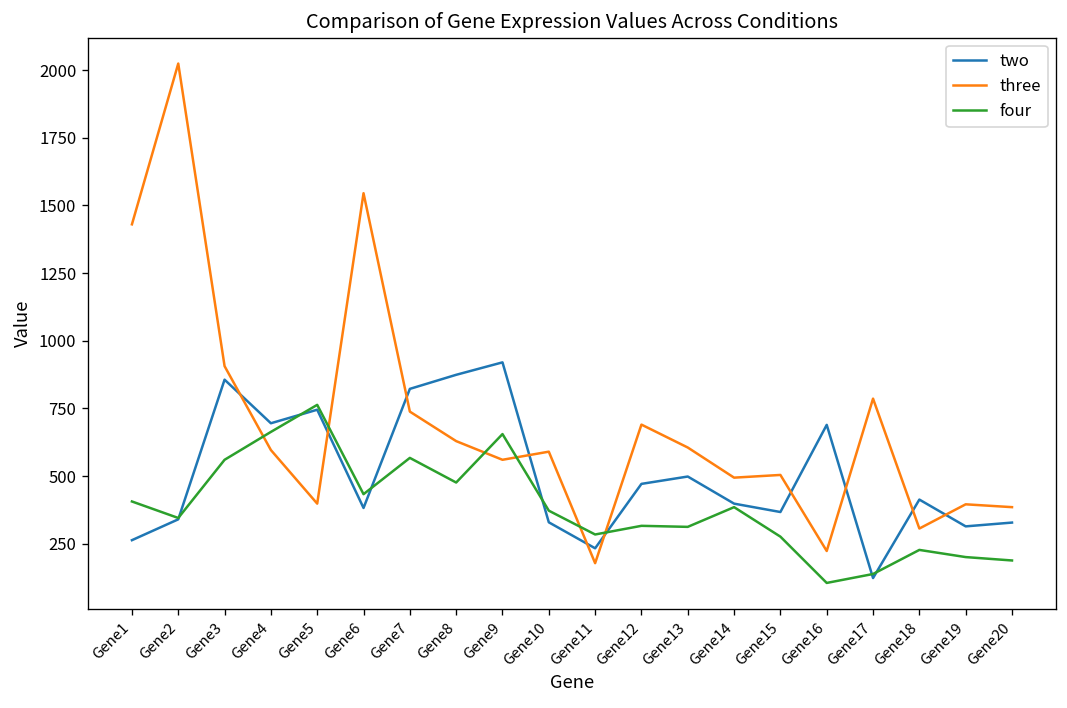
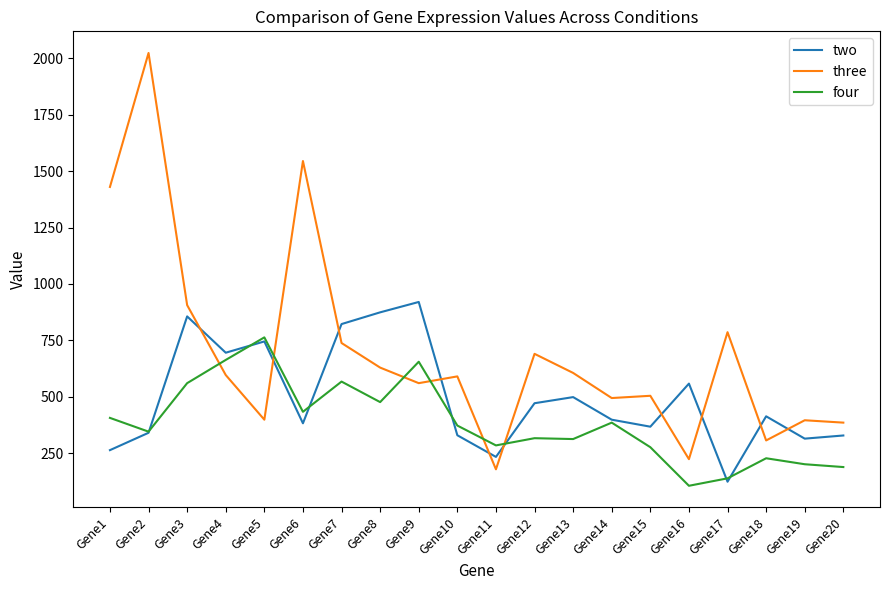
  {
    "two": {
      "Gene1": 260,
      "Gene3": 860,
      "Gene4": 700,
      "Gene5": 750,
      "Gene6": 380,
      "Gene7": 820,
      "Gene8": 870,
      "Gene9": 920,
      "Gene10": 330,
      "Gene11": 230,
      "Gene12": 470,
      "Gene13": 500,
      "Gene14": 400,
      "Gene15": 370,
-     "Gene16": 690,
+     "Gene16": 560,
      "Gene17": 120,
      "Gene18": 410,
      "Gene19": 310,
      "Gene20": 330
    },
    "three": {
      "Gene1": 1430,
      "Gene2": 2020,
      "Gene3": 910,
      "Gene4": 600,
      "Gene5": 400,
      "Gene6": 1550,
      "Gene7": 740,
      "Gene8": 630,
      "Gene9": 560,
      "Gene10": 590,
      "Gene11": 180,
      "Gene12": 690,
      "Gene13": 610,
      "Gene14": 490,
      "Gene15": 500,
      "Gene16": 220,
      "Gene17": 790,
      "Gene18": 310,
      "Gene19": 400,
      "Gene20": 390
    },
    "four": {
      "Gene1": 410,
      "Gene3": 560,
      "Gene4": 660,
      "Gene5": 760,
      "Gene6": 430,
      "Gene7": 570,
      "Gene8": 480,
      "Gene9": 660,
      "Gene10": 370,
      "Gene11": 280,
      "Gene12": 320,
      "Gene13": 310,
      "Gene14": 390,
      "Gene15": 280,
      "Gene16": 110,
      "Gene17": 140,
      "Gene18": 230,
      "Gene19": 200,
      "Gene20": 190
    }
  }
